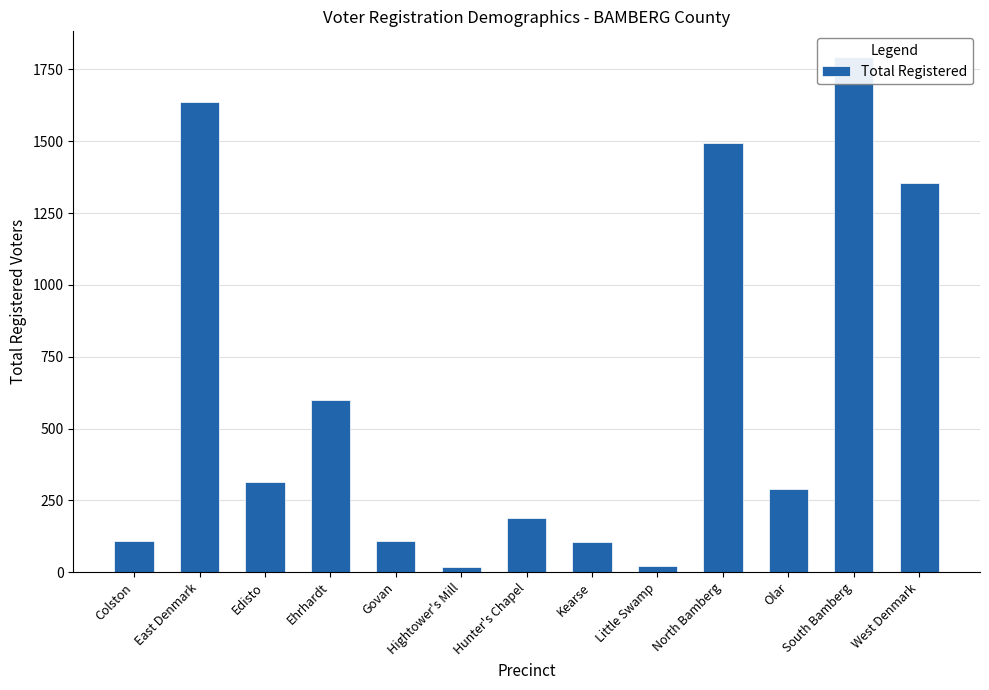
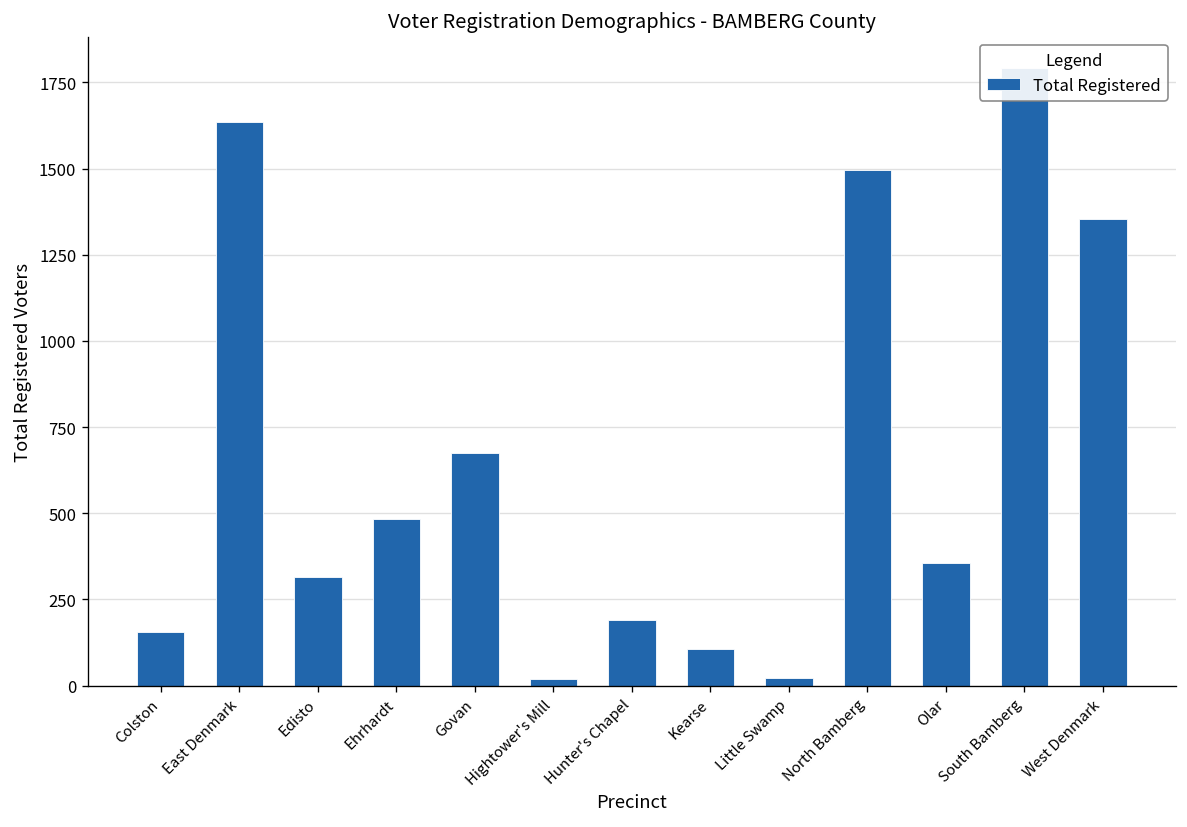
  {
-   "Colston": 110,
+   "Colston": 150,
    "East Denmark": 1640,
    "Edisto": 320,
-   "Ehrhardt": 600,
-   "Govan": 110,
+   "Ehrhardt": 480,
+   "Govan": 680,
    "Hightower's Mill": 20,
    "Hunter's Chapel": 190,
    "Kearse": 110,
    "Little Swamp": 20,
    "North Bamberg": 1500,
-   "Olar": 290,
+   "Olar": 360,
    "West Denmark": 1350
  }
